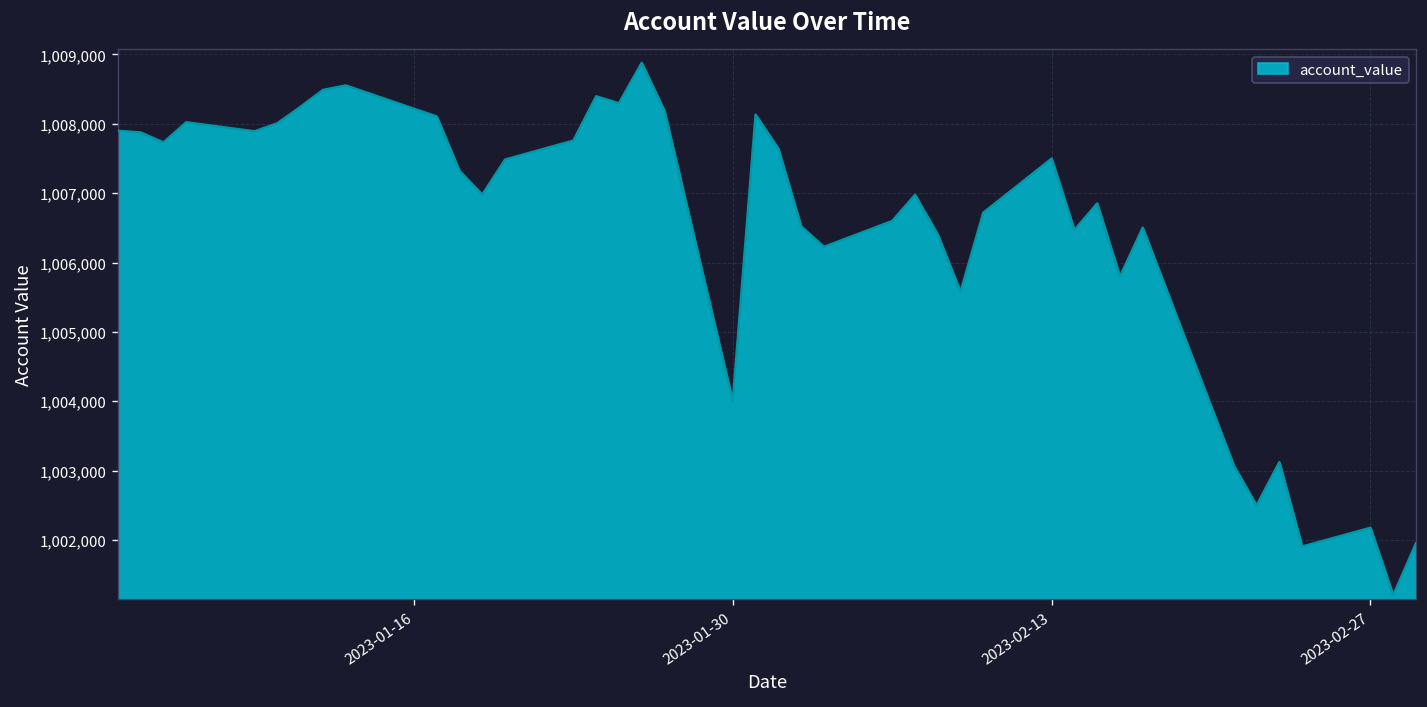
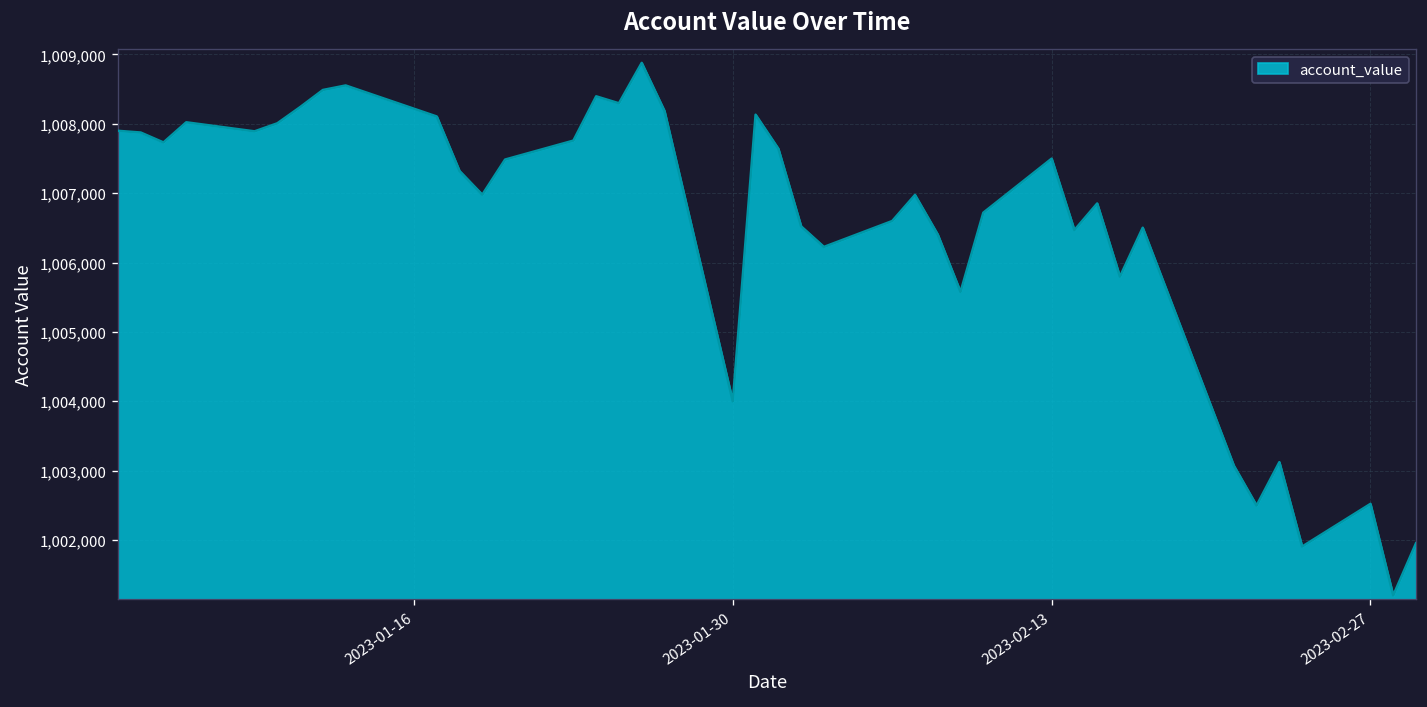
  {
    "2023-01-30": "1,004,000",
    "2023-02-13": "1,007,500",
-   "2023-02-27": "1,002,200"
+   "2023-02-27": "1,002,500"
  }
